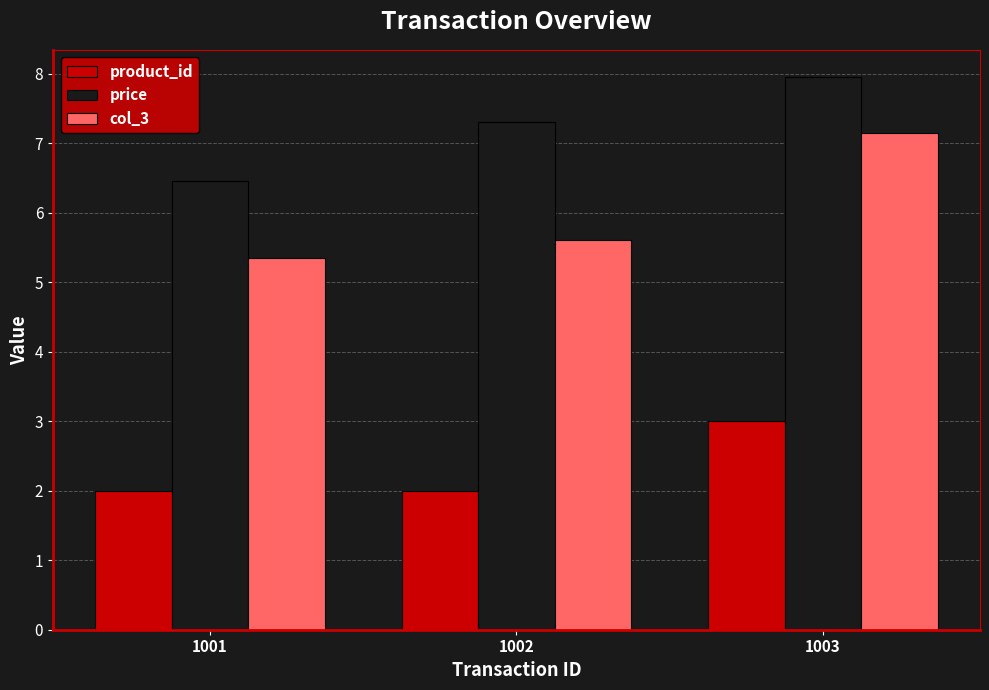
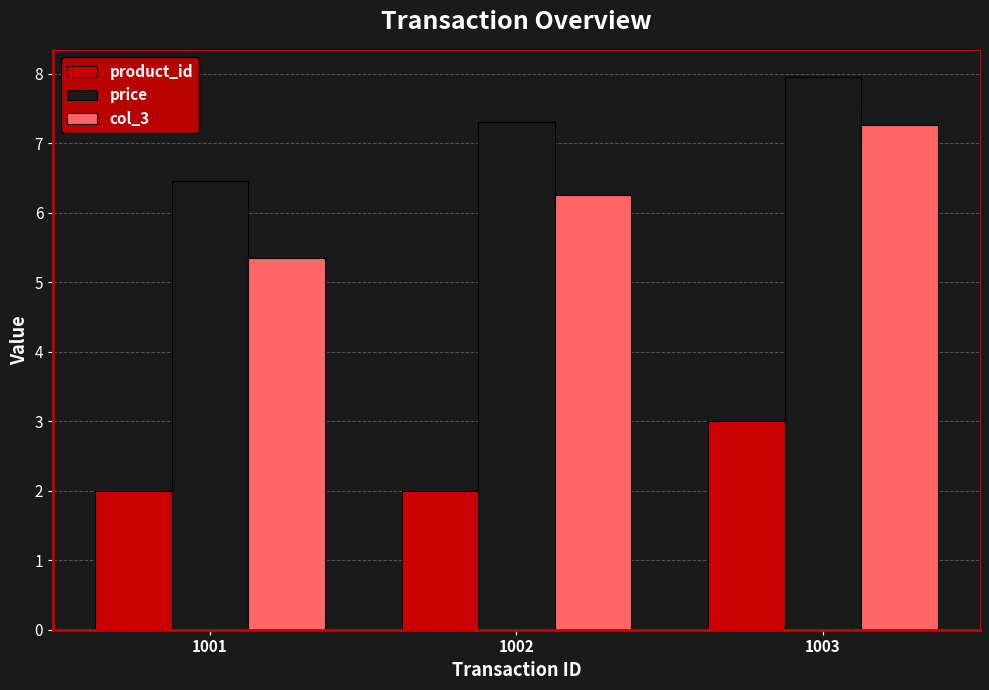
  {
    "product_id": {
      "1001": 2.0,
      "1002": 2.0,
      "1003": 3.0
    },
    "price": {
      "1001": 6.5,
      "1002": 7.3,
      "1003": 8.0
    },
    "col_3": {
      "1001": 5.4,
-     "1002": 5.6,
-     "1003": 7.2
+     "1002": 6.3,
+     "1003": 7.3
    }
  }
